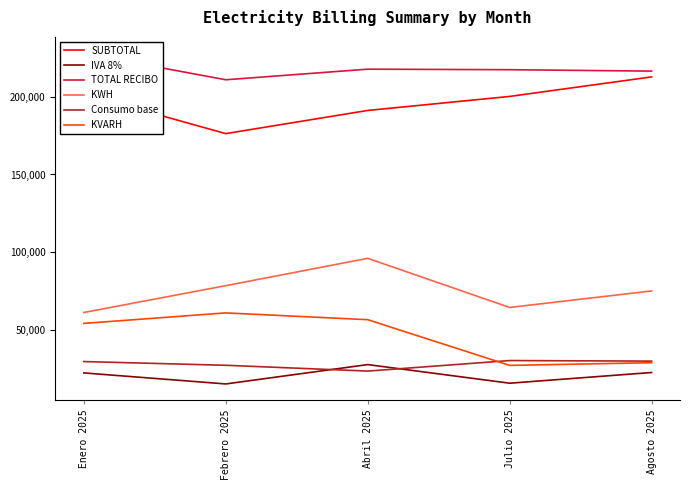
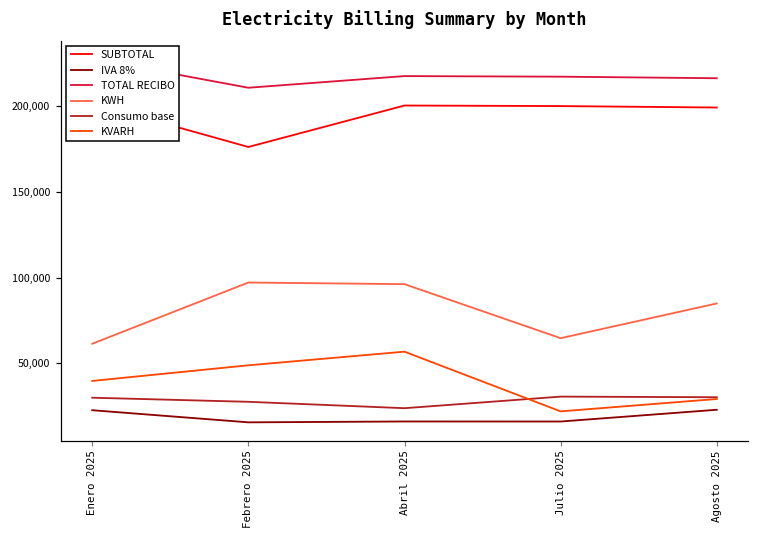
  {
    "SUBTOTAL": {
      "Febrero 2025": "176,000",
-     "Abril 2025": "191,000",
+     "Abril 2025": "200,000",
      "Julio 2025": "200,000",
-     "Agosto 2025": "213,000"
+     "Agosto 2025": "199,000"
    },
    "IVA 8%": {
      "Enero 2025": "23,000",
      "Febrero 2025": "16,000",
-     "Abril 2025": "28,000",
+     "Abril 2025": "16,000",
      "Julio 2025": "16,000",
      "Agosto 2025": "23,000"
    },
    "KWH": {
      "Enero 2025": "61,000",
-     "Febrero 2025": "79,000",
+     "Febrero 2025": "97,000",
      "Abril 2025": "96,000",
      "Julio 2025": "65,000",
-     "Agosto 2025": "75,000"
+     "Agosto 2025": "85,000"
    },
    "KVARH": {
-     "Enero 2025": "54,000",
-     "Febrero 2025": "61,000",
+     "Enero 2025": "40,000",
+     "Febrero 2025": "49,000",
      "Abril 2025": "57,000",
-     "Julio 2025": "27,000"
+     "Julio 2025": "22,000"
    }
  }
